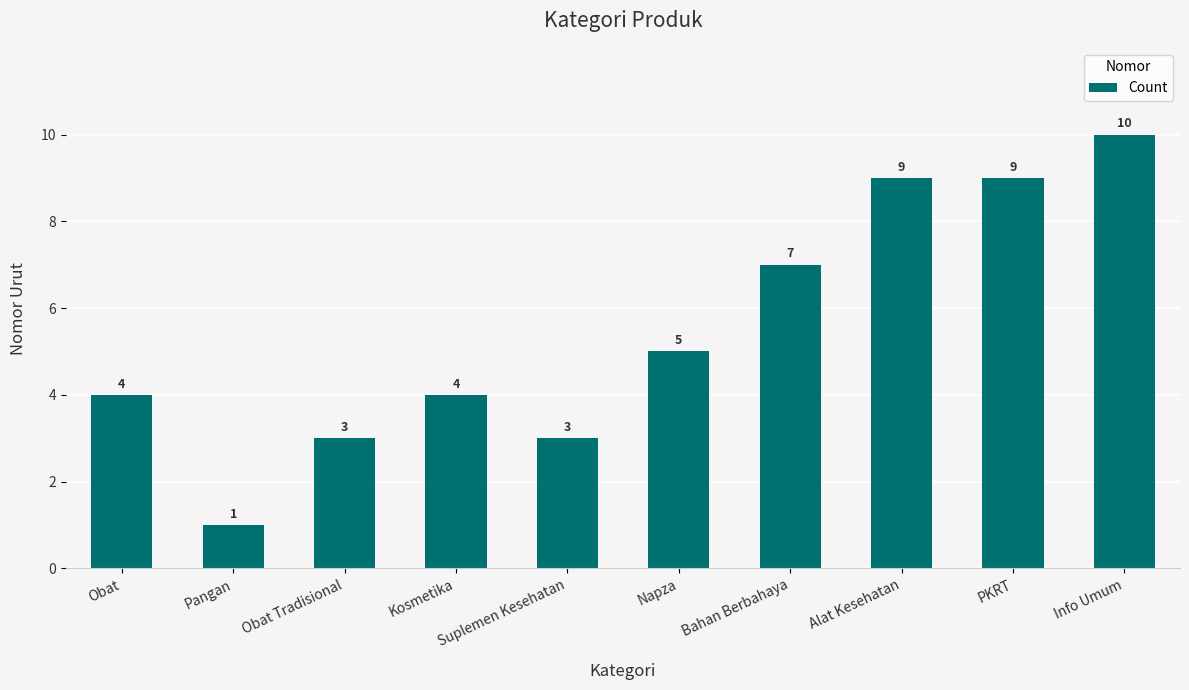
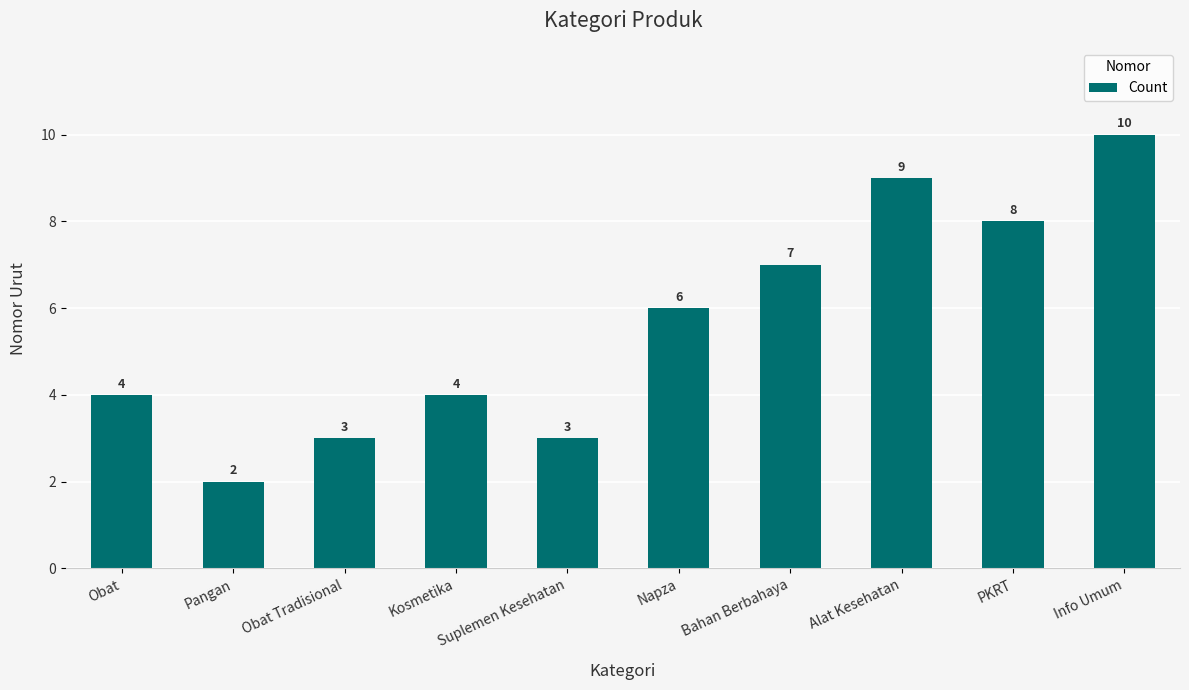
  {
    "Obat": 4,
-   "Pangan": 1,
+   "Pangan": 2,
    "Obat Tradisional": 3,
    "Kosmetika": 4,
    "Suplemen Kesehatan": 3,
-   "Napza": 5,
+   "Napza": 6,
    "Bahan Berbahaya": 7,
    "Alat Kesehatan": 9,
-   "PKRT": 9,
+   "PKRT": 8,
    "Info Umum": 10
  }
